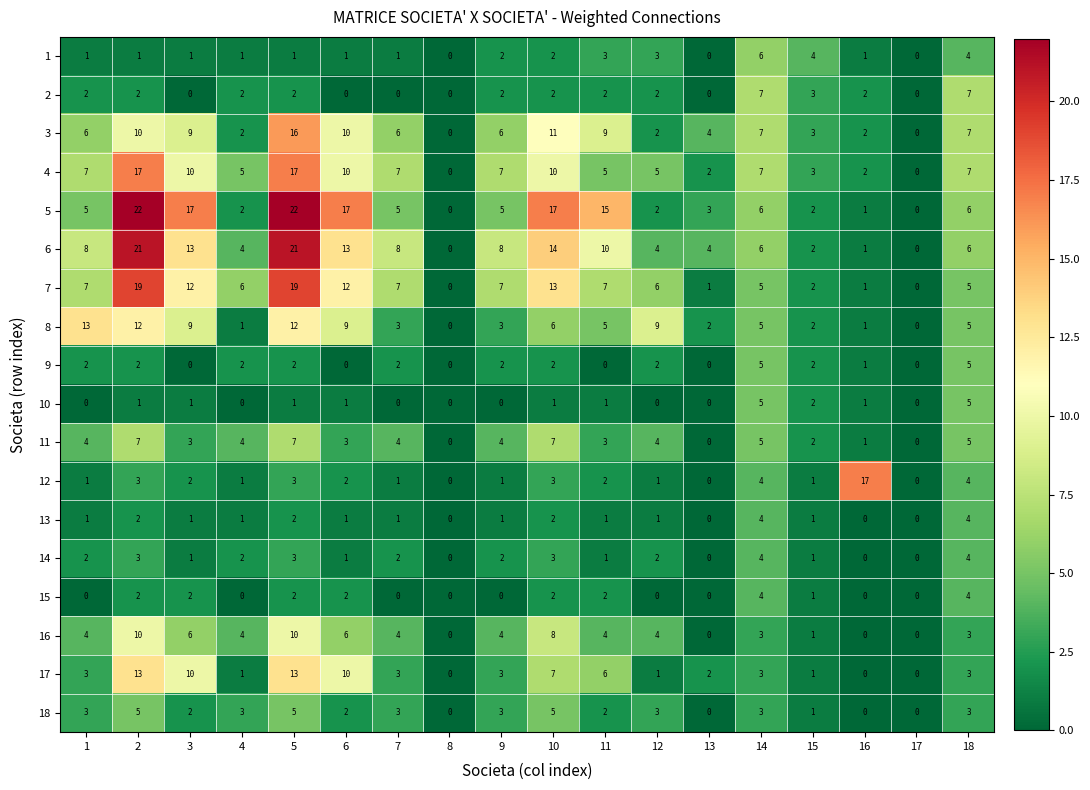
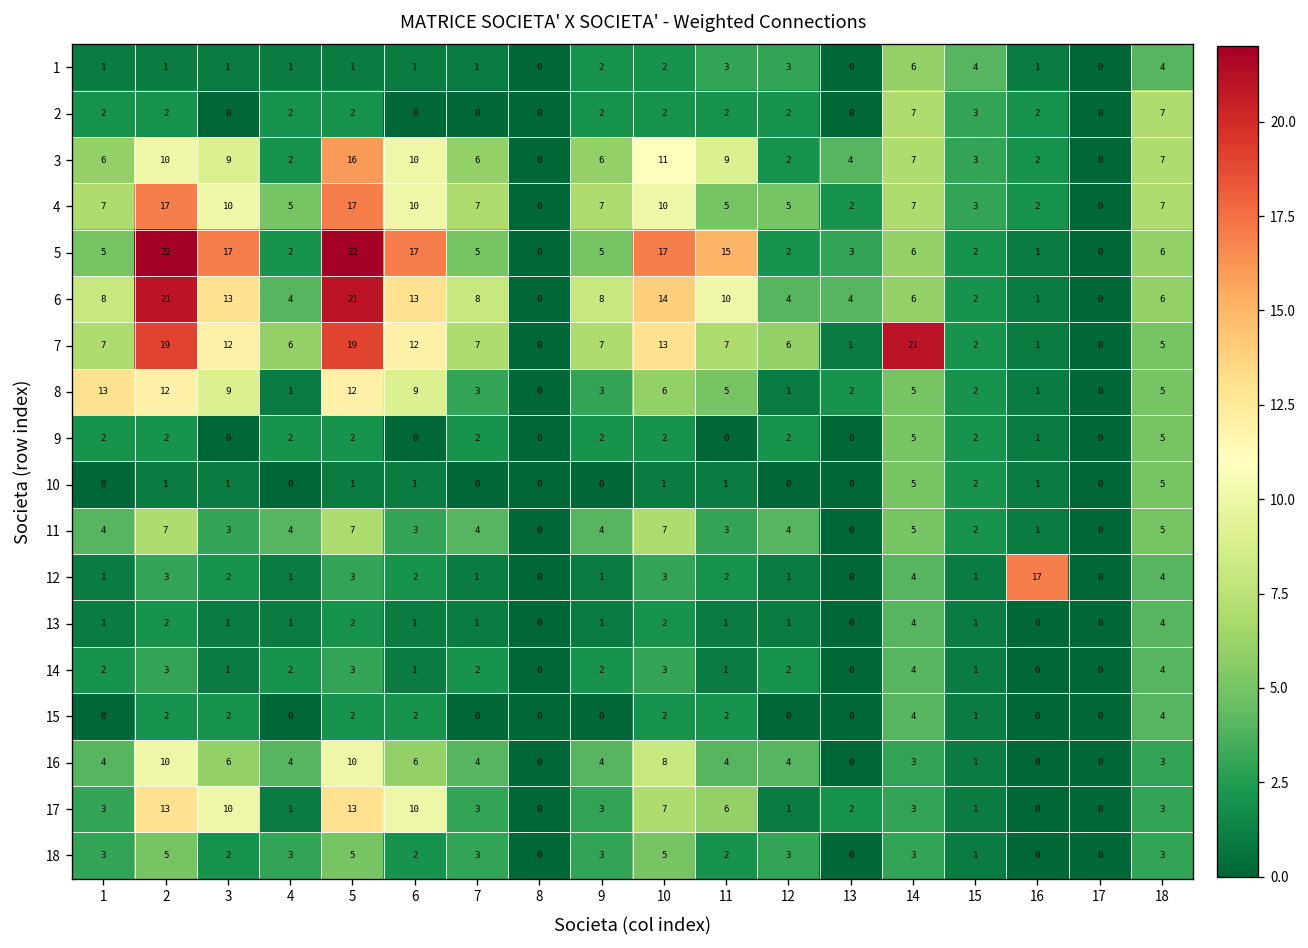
  {
    "7": {
      "1": 7,
      "2": 19,
      "3": 12,
      "4": 6,
      "5": 19,
      "6": 12,
      "7": 7,
      "8": 0,
      "9": 7,
      "10": 13,
      "11": 7,
      "12": 6,
      "13": 1,
-     "14": 5,
+     "14": 21,
      "15": 2,
      "16": 1,
      "17": 0,
      "18": 5
    },
    "8": {
      "1": 13,
      "2": 12,
      "3": 9,
      "4": 1,
      "5": 12,
      "6": 9,
      "7": 3,
      "8": 0,
      "9": 3,
      "10": 6,
      "11": 5,
-     "12": 9,
+     "12": 1,
      "13": 2,
      "14": 5,
      "15": 2,
      "16": 1,
      "17": 0,
      "18": 5
    }
  }
